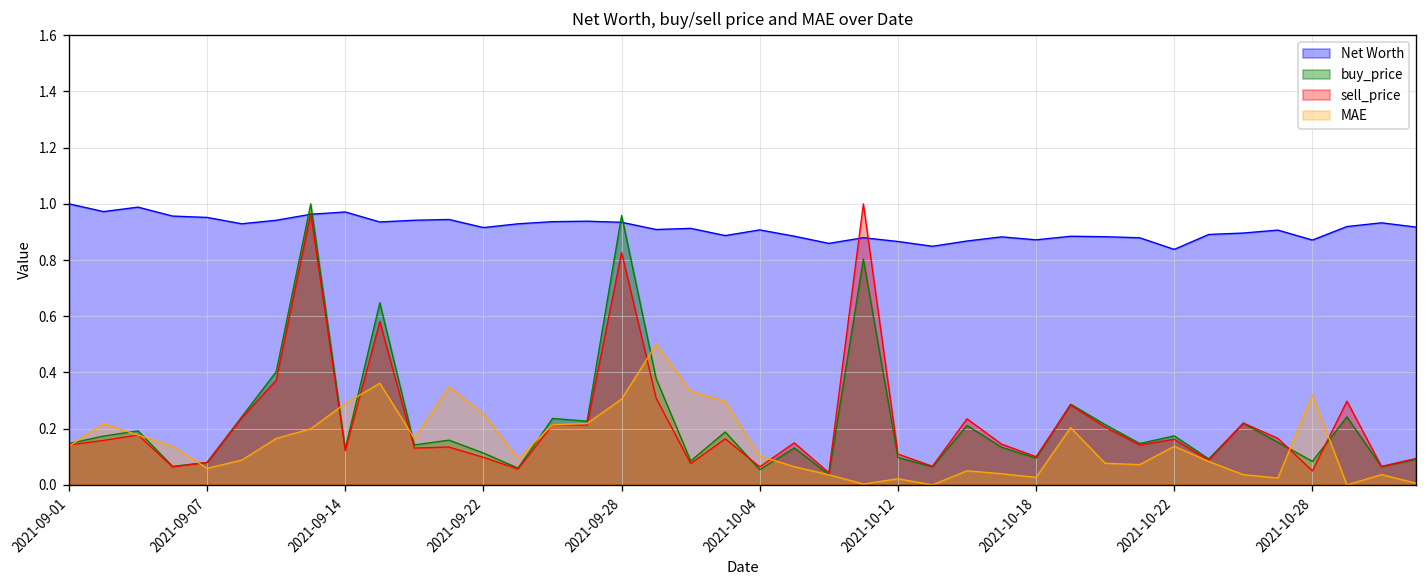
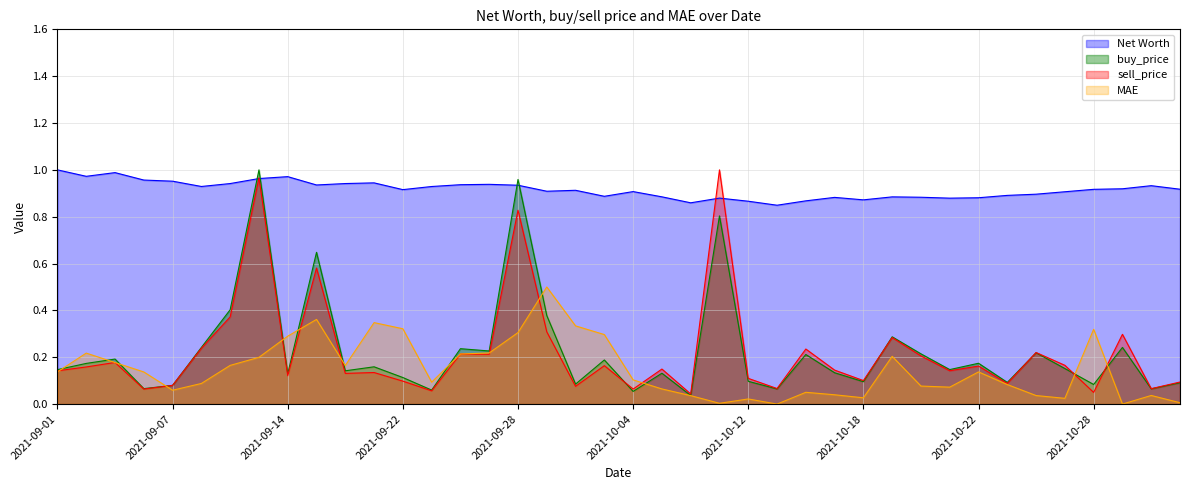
  {
    "Net Worth": {
      "2021-09-01": 1.00,
      "2021-09-07": 0.95,
      "2021-09-14": 0.97,
      "2021-09-22": 0.92,
      "2021-09-28": 0.93,
      "2021-10-04": 0.91,
      "2021-10-12": 0.87,
      "2021-10-18": 0.87,
-     "2021-10-22": 0.84,
-     "2021-10-28": 0.87
+     "2021-10-22": 0.88,
+     "2021-10-28": 0.92
    },
    "buy_price": {
      "2021-09-22": 0.11,
      "2021-09-28": 0.96,
      "2021-10-12": 0.10,
      "2021-10-22": 0.17,
      "2021-10-28": 0.08
    },
    "sell_price": {
      "2021-09-22": 0.10,
      "2021-09-28": 0.83,
      "2021-10-12": 0.11,
      "2021-10-22": 0.16,
      "2021-10-28": 0.05
    },
    "MAE": {
      "2021-09-07": 0.06,
      "2021-09-14": 0.29,
-     "2021-09-22": 0.25,
+     "2021-09-22": 0.32,
      "2021-09-28": 0.31,
      "2021-10-04": 0.10,
      "2021-10-12": 0.02,
      "2021-10-18": 0.03,
      "2021-10-22": 0.14,
      "2021-10-28": 0.32
    }
  }
